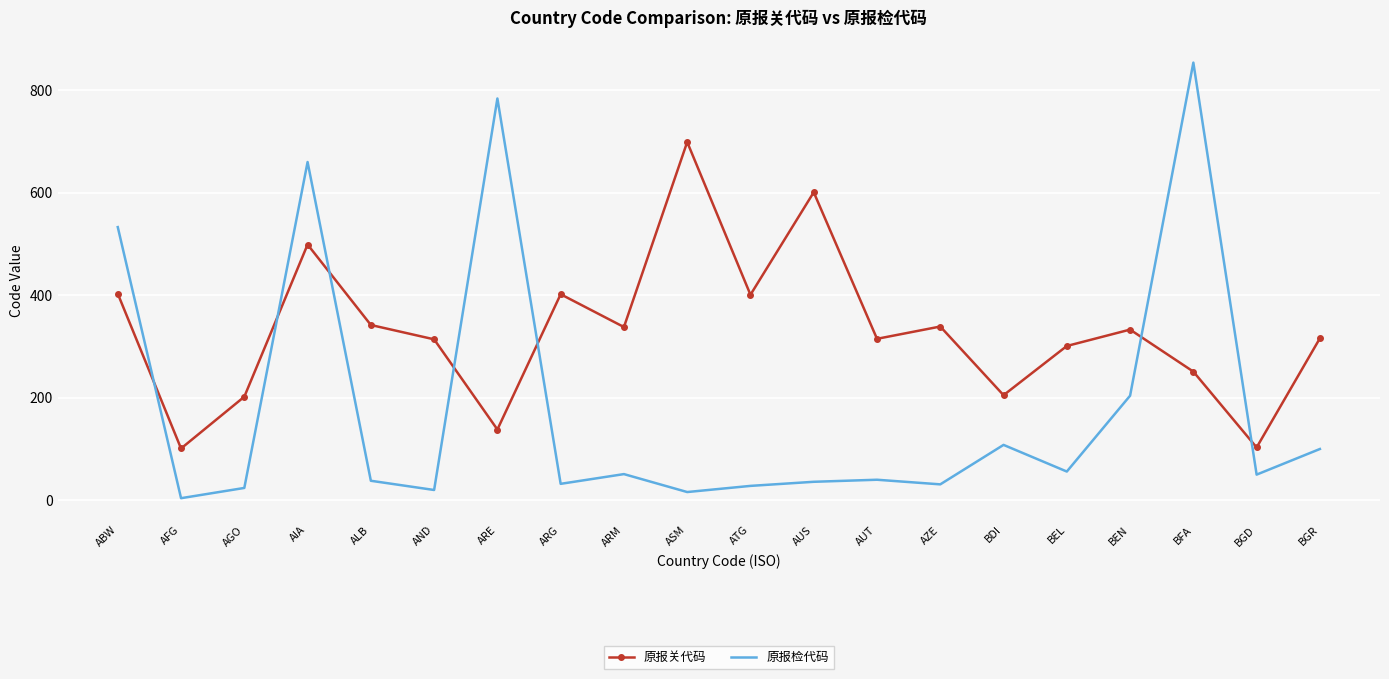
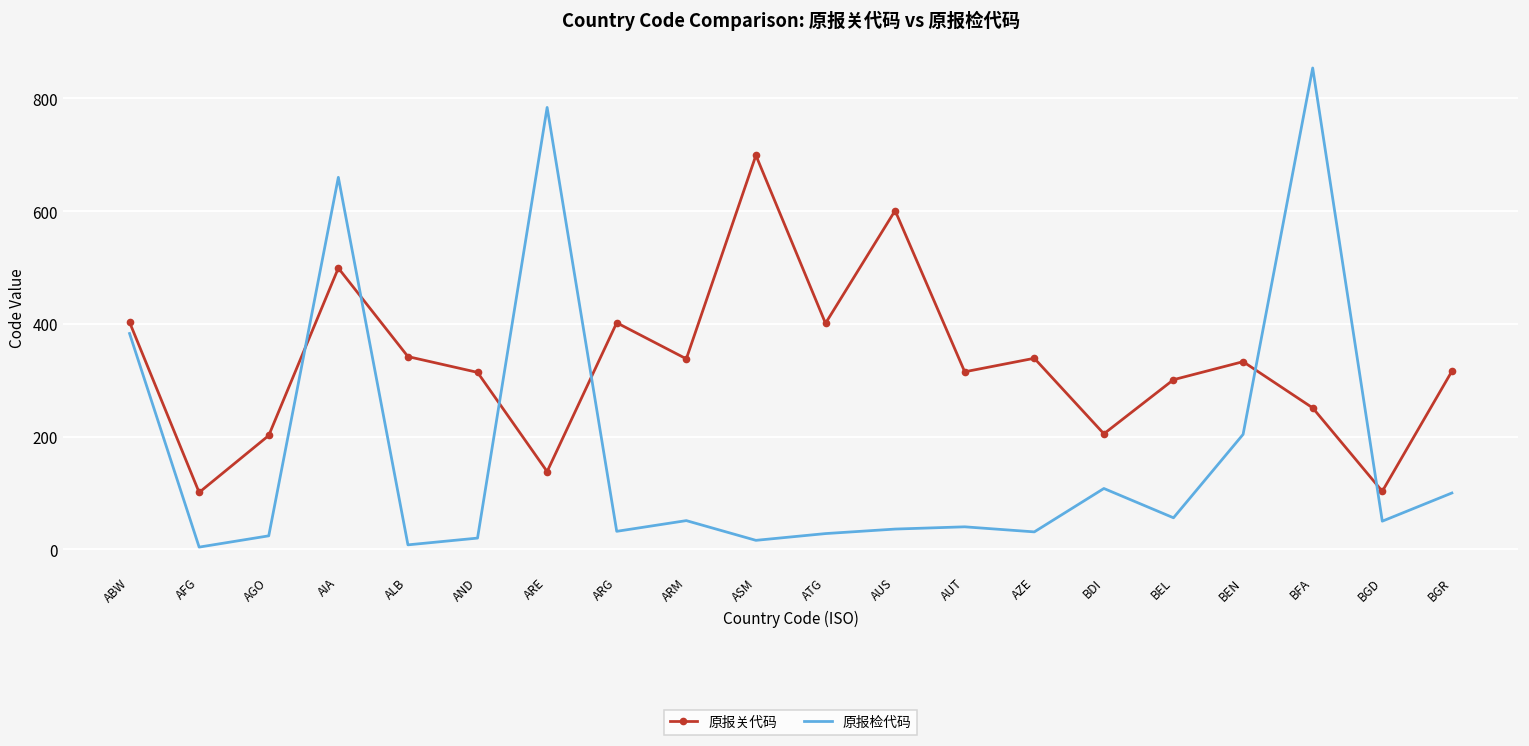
  {
    "原报关代码": {
      "ABW": 400,
      "AFG": 100,
      "AGO": 200,
      "AIA": 500,
      "ALB": 340,
      "AND": 310,
      "ARE": 140,
      "ARG": 400,
      "ARM": 340,
      "ASM": 700,
      "ATG": 400,
      "AUS": 600,
      "AUT": 320,
      "AZE": 340,
      "BDI": 210,
      "BEL": 300,
      "BEN": 330,
      "BFA": 250,
      "BGD": 100,
      "BGR": 320
    },
    "原报检代码": {
-     "ABW": 530,
+     "ABW": 380,
      "AFG": 0,
      "AGO": 20,
      "AIA": 660,
-     "ALB": 40,
+     "ALB": 10,
      "AND": 20,
      "ARE": 780,
      "ARG": 30,
      "ARM": 50,
      "ASM": 20,
      "ATG": 30,
      "AUS": 40,
      "AUT": 40,
      "AZE": 30,
      "BDI": 110,
      "BEL": 60,
      "BEN": 200,
      "BFA": 850,
      "BGD": 50,
      "BGR": 100
    }
  }
